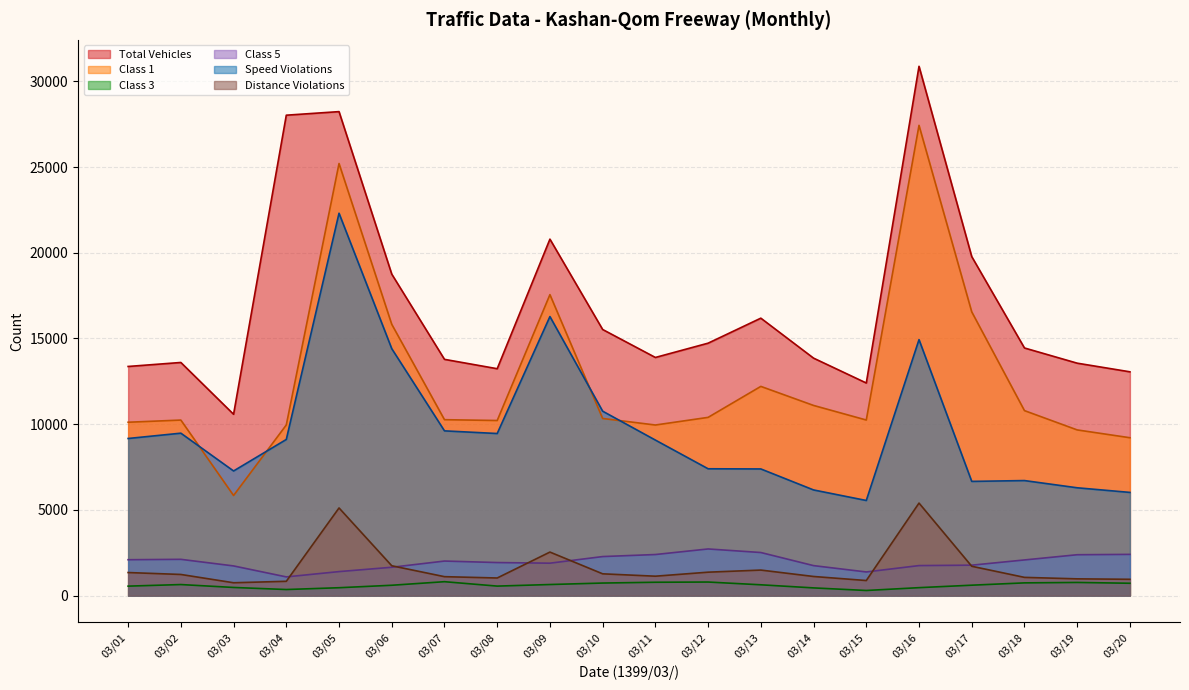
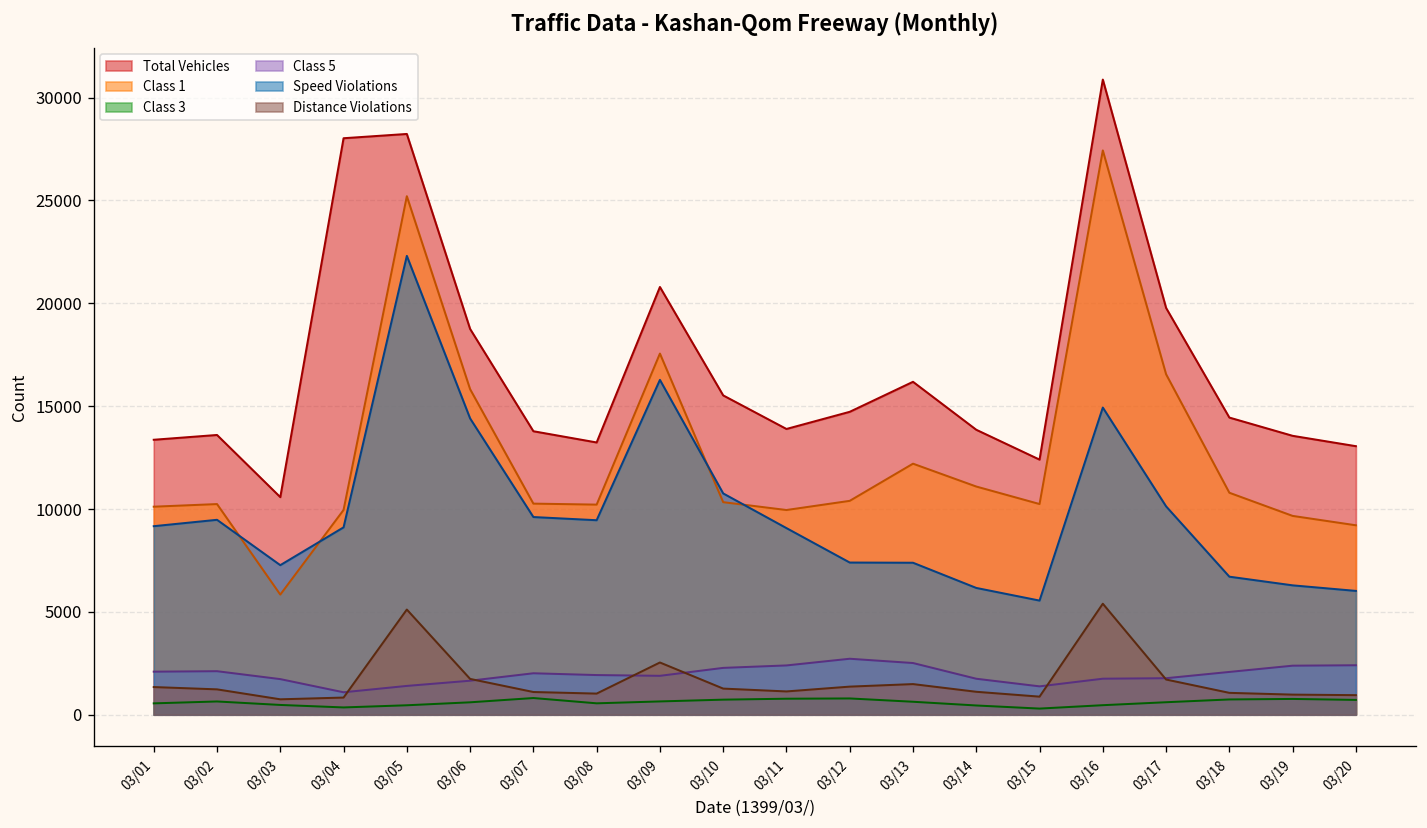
  {
    "Total Vehicles": {
      "03/01": 13400,
      "03/02": 13600,
      "03/03": 10600,
      "03/04": 28000,
      "03/05": 28200,
      "03/06": 18800,
      "03/07": 13800,
      "03/08": 13200,
      "03/09": 20800,
      "03/10": 15500,
      "03/11": 13900,
      "03/12": 14700,
      "03/13": 16200,
      "03/14": 13900,
      "03/15": 12400,
      "03/16": 30900,
      "03/17": 19800,
      "03/18": 14400,
      "03/19": 13600,
      "03/20": 13100
    },
    "Class 1": {
      "03/01": 10100,
      "03/02": 10200,
      "03/03": 5800,
      "03/04": 10000,
      "03/05": 25200,
      "03/06": 15800,
      "03/07": 10300,
      "03/08": 10200,
      "03/09": 17600,
      "03/10": 10300,
      "03/11": 10000,
      "03/12": 10400,
      "03/13": 12200,
      "03/14": 11100,
      "03/15": 10200,
      "03/16": 27400,
      "03/17": 16600,
      "03/18": 10800,
      "03/19": 9700,
      "03/20": 9200
    },
    "Class 3": {
      "03/01": 600,
      "03/02": 600,
      "03/03": 500,
      "03/04": 400,
      "03/05": 500,
      "03/06": 600,
      "03/07": 800,
      "03/08": 600,
      "03/09": 600,
      "03/10": 700,
      "03/11": 800,
      "03/12": 800,
      "03/13": 600,
      "03/14": 400,
      "03/15": 300,
      "03/16": 500,
      "03/17": 600,
      "03/18": 700,
      "03/19": 800,
      "03/20": 700
    },
    "Class 5": {
      "03/01": 2100,
      "03/02": 2100,
      "03/03": 1700,
      "03/04": 1100,
      "03/05": 1400,
      "03/07": 2000,
      "03/08": 1900,
      "03/09": 1900,
      "03/10": 2300,
      "03/11": 2400,
      "03/12": 2700,
      "03/13": 2500,
      "03/14": 1700,
      "03/15": 1400,
      "03/16": 1800,
      "03/18": 2100,
      "03/19": 2400,
      "03/20": 2400
    },
    "Speed Violations": {
      "03/01": 9200,
      "03/02": 9500,
      "03/03": 7300,
      "03/04": 9100,
      "03/05": 22300,
      "03/06": 14400,
      "03/07": 9600,
      "03/08": 9500,
      "03/09": 16300,
      "03/10": 10800,
      "03/11": 9100,
      "03/12": 7400,
      "03/13": 7400,
      "03/14": 6200,
      "03/15": 5500,
      "03/16": 14900,
-     "03/17": 6700,
+     "03/17": 10100,
      "03/18": 6700,
      "03/19": 6300,
      "03/20": 6000
    },
    "Distance Violations": {
      "03/01": 1300,
      "03/02": 1200,
      "03/03": 700,
      "03/04": 800,
      "03/05": 5100,
      "03/07": 1100,
      "03/08": 1000,
      "03/09": 2500,
      "03/10": 1300,
      "03/11": 1100,
      "03/12": 1400,
      "03/13": 1500,
      "03/14": 1100,
      "03/15": 900,
      "03/16": 5400,
      "03/18": 1100,
      "03/19": 1000,
      "03/20": 1000
    }
  }
